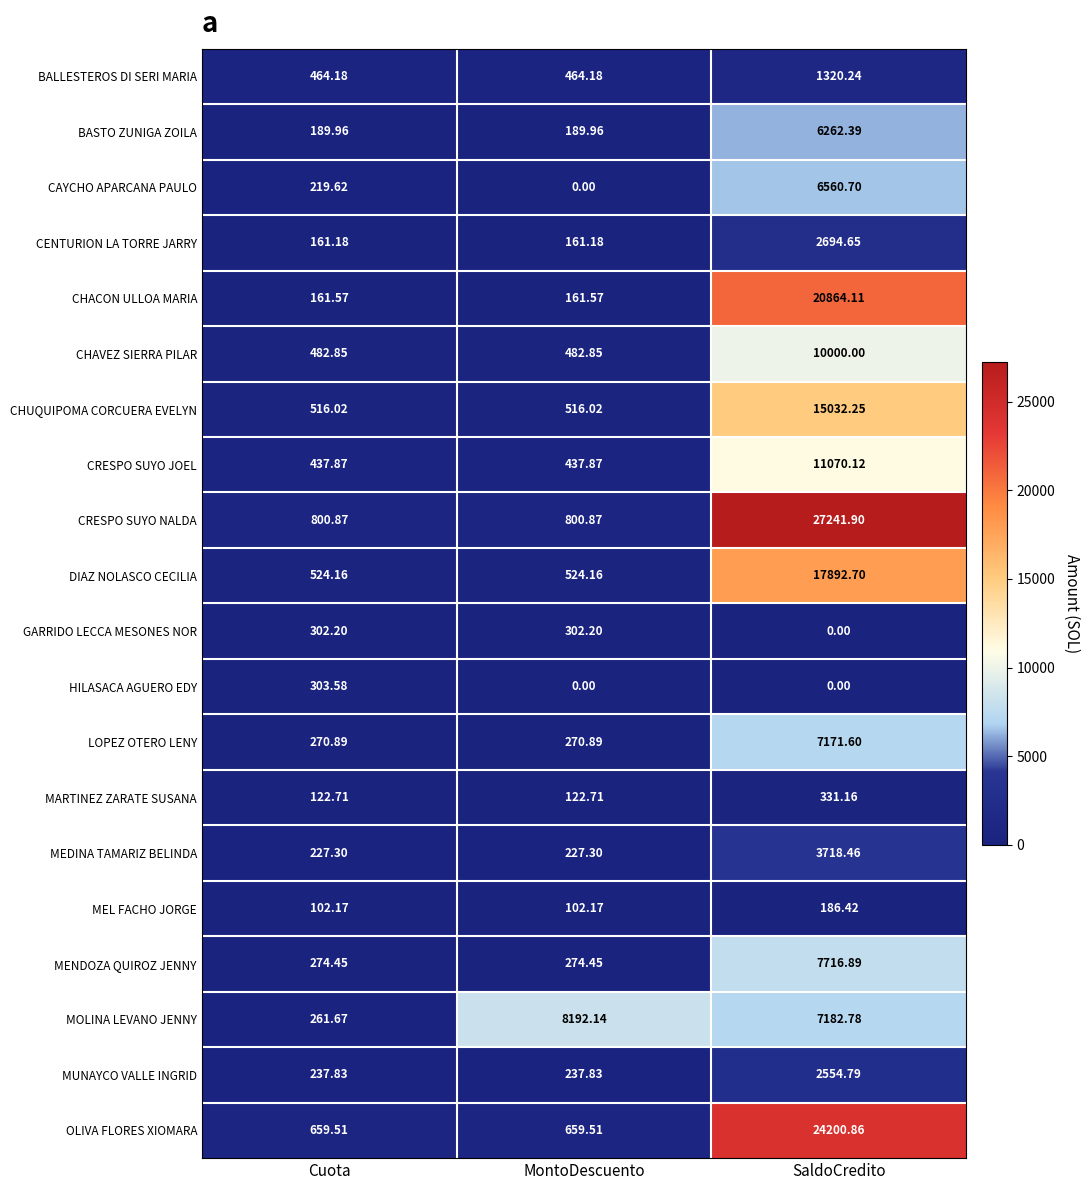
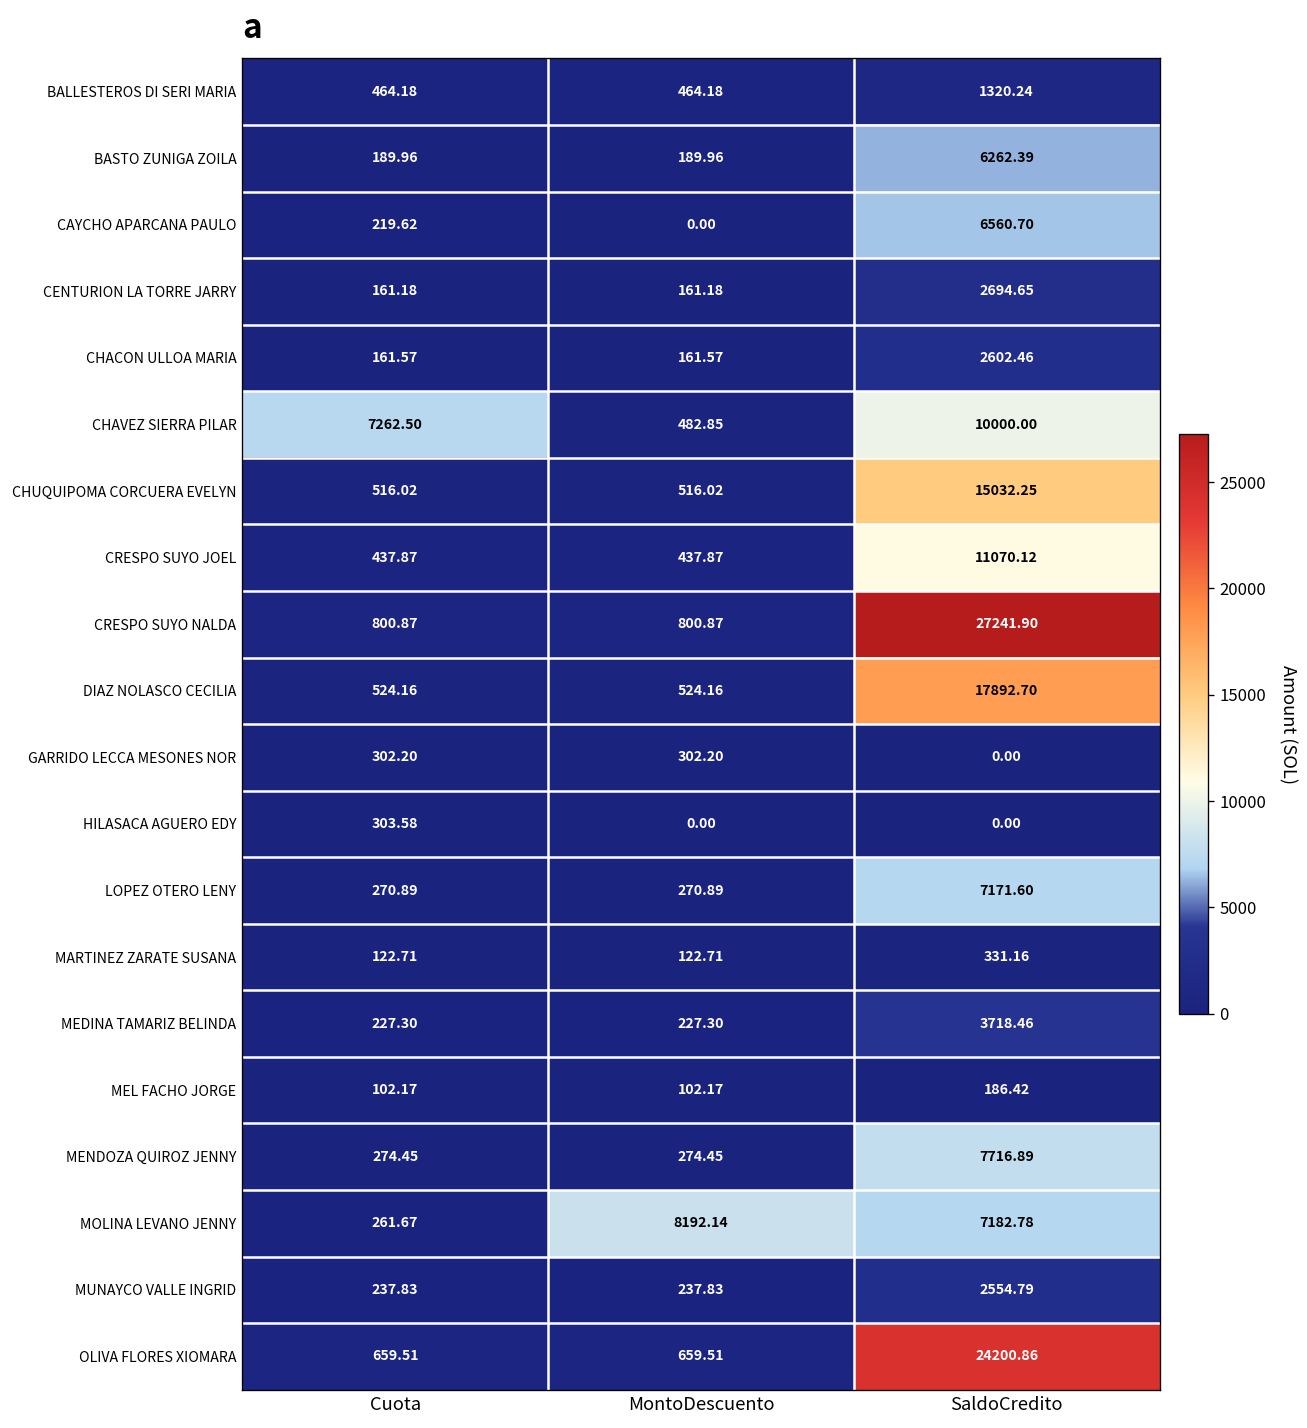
  {
    "BALLESTEROS DI SERI MARIA": {
      "Cuota": 464.18,
      "MontoDescuento": 464.18,
      "SaldoCredito": 1320.24
    },
    "BASTO ZUNIGA ZOILA": {
      "Cuota": 189.96,
      "MontoDescuento": 189.96,
      "SaldoCredito": 6262.39
    },
    "CAYCHO APARCANA PAULO": {
      "Cuota": 219.62,
      "MontoDescuento": 0.00,
      "SaldoCredito": 6560.70
    },
    "CENTURION LA TORRE JARRY": {
      "Cuota": 161.18,
      "MontoDescuento": 161.18,
      "SaldoCredito": 2694.65
    },
    "CHACON ULLOA MARIA": {
      "Cuota": 161.57,
      "MontoDescuento": 161.57,
-     "SaldoCredito": 20864.11
+     "SaldoCredito": 2602.46
    },
    "CHAVEZ SIERRA PILAR": {
-     "Cuota": 482.85,
+     "Cuota": 7262.50,
      "MontoDescuento": 482.85,
      "SaldoCredito": 10000.00
    },
    "CHUQUIPOMA CORCUERA EVELYN": {
      "Cuota": 516.02,
      "MontoDescuento": 516.02,
      "SaldoCredito": 15032.25
    },
    "CRESPO SUYO JOEL": {
      "Cuota": 437.87,
      "MontoDescuento": 437.87,
      "SaldoCredito": 11070.12
    },
    "CRESPO SUYO NALDA": {
      "Cuota": 800.87,
      "MontoDescuento": 800.87,
      "SaldoCredito": 27241.90
    },
    "DIAZ NOLASCO CECILIA": {
      "Cuota": 524.16,
      "MontoDescuento": 524.16,
      "SaldoCredito": 17892.70
    },
    "GARRIDO LECCA MESONES NOR": {
      "Cuota": 302.20,
      "MontoDescuento": 302.20,
      "SaldoCredito": 0.00
    },
    "HILASACA AGUERO EDY": {
      "Cuota": 303.58,
      "MontoDescuento": 0.00,
      "SaldoCredito": 0.00
    },
    "LOPEZ OTERO LENY": {
      "Cuota": 270.89,
      "MontoDescuento": 270.89,
      "SaldoCredito": 7171.60
    },
    "MARTINEZ ZARATE SUSANA": {
      "Cuota": 122.71,
      "MontoDescuento": 122.71,
      "SaldoCredito": 331.16
    },
    "MEDINA TAMARIZ BELINDA": {
      "Cuota": 227.30,
      "MontoDescuento": 227.30,
      "SaldoCredito": 3718.46
    },
    "MEL FACHO JORGE": {
      "Cuota": 102.17,
      "MontoDescuento": 102.17,
      "SaldoCredito": 186.42
    },
    "MENDOZA QUIROZ JENNY": {
      "Cuota": 274.45,
      "MontoDescuento": 274.45,
      "SaldoCredito": 7716.89
    },
    "MOLINA LEVANO JENNY": {
      "Cuota": 261.67,
      "MontoDescuento": 8192.14,
      "SaldoCredito": 7182.78
    },
    "MUNAYCO VALLE INGRID": {
      "Cuota": 237.83,
      "MontoDescuento": 237.83,
      "SaldoCredito": 2554.79
    },
    "OLIVA FLORES XIOMARA": {
      "Cuota": 659.51,
      "MontoDescuento": 659.51,
      "SaldoCredito": 24200.86
    }
  }
